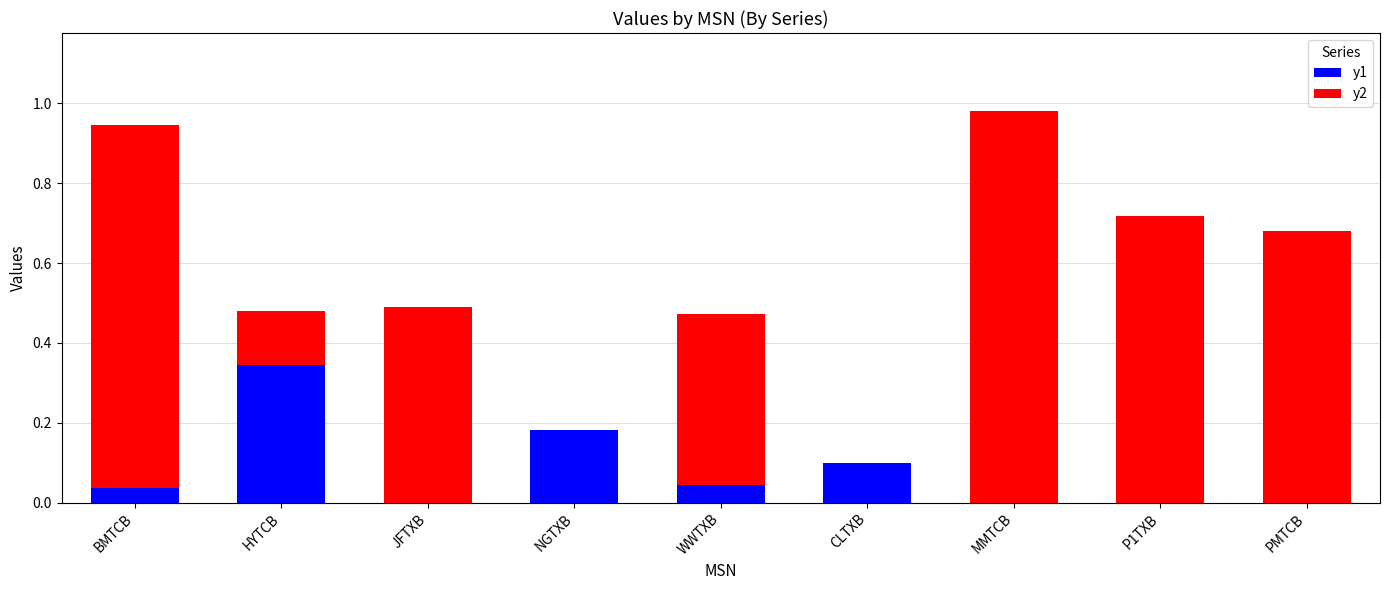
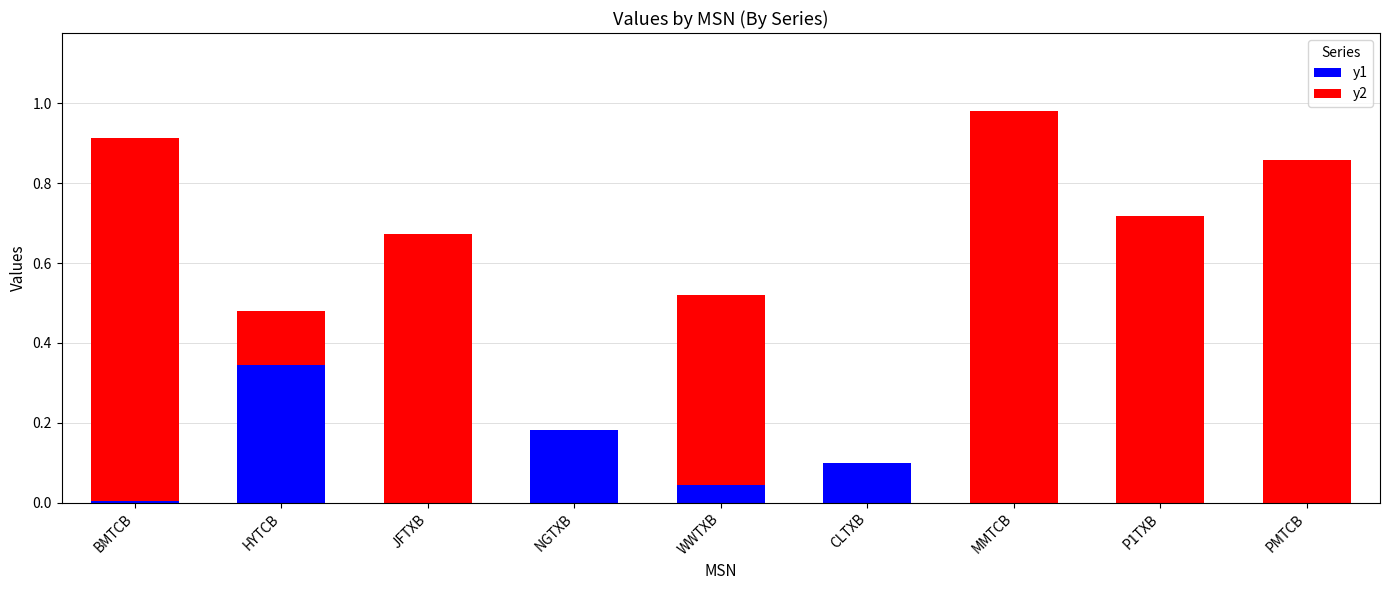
  {
    "y1": {
-     "BMTCB": 0.04,
+     "BMTCB": 0.00,
      "HYTCB": 0.34,
      "JFTXB": 0.00,
      "NGTXB": 0.18,
      "WWTXB": 0.04,
      "CLTXB": 0.10,
      "MMTCB": 0.00,
      "P1TXB": 0.00,
      "PMTCB": 0.00
    },
    "y2": {
      "BMTCB": 0.91,
      "HYTCB": 0.14,
-     "JFTXB": 0.49,
+     "JFTXB": 0.67,
      "NGTXB": 0.00,
-     "WWTXB": 0.43,
+     "WWTXB": 0.48,
      "CLTXB": 0.00,
      "MMTCB": 0.98,
      "P1TXB": 0.72,
-     "PMTCB": 0.68
+     "PMTCB": 0.86
    }
  }
